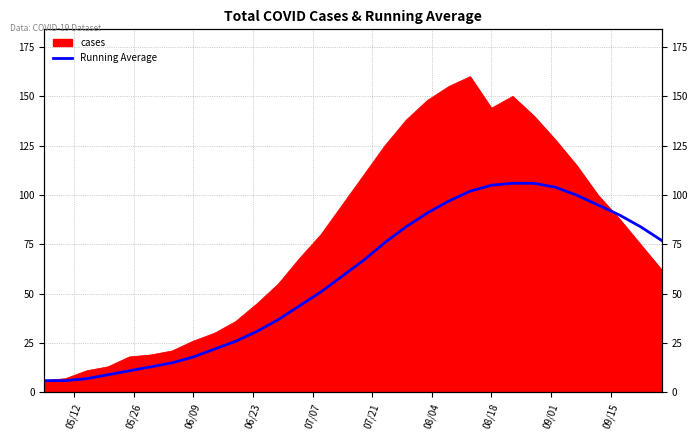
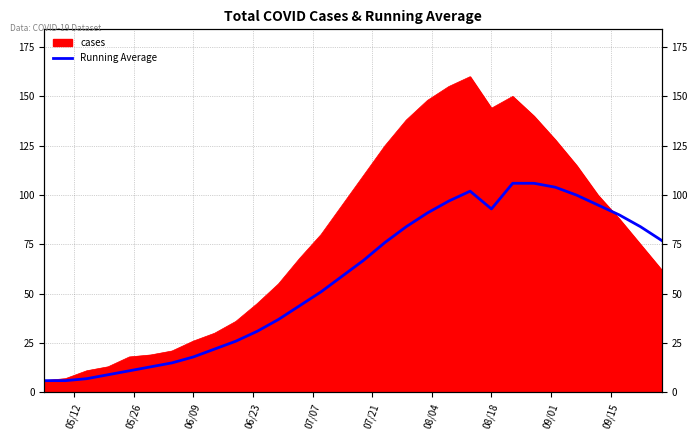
  {
    "cases": {
      "06/09": 26,
      "08/18": 144
    },
    "Running Average": {
      "06/09": 18,
-     "08/18": 105
+     "08/18": 93
    }
  }
